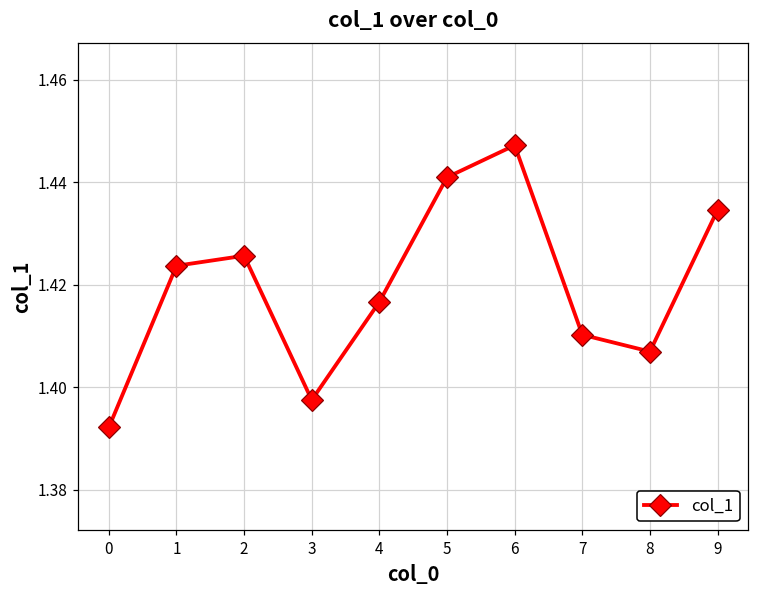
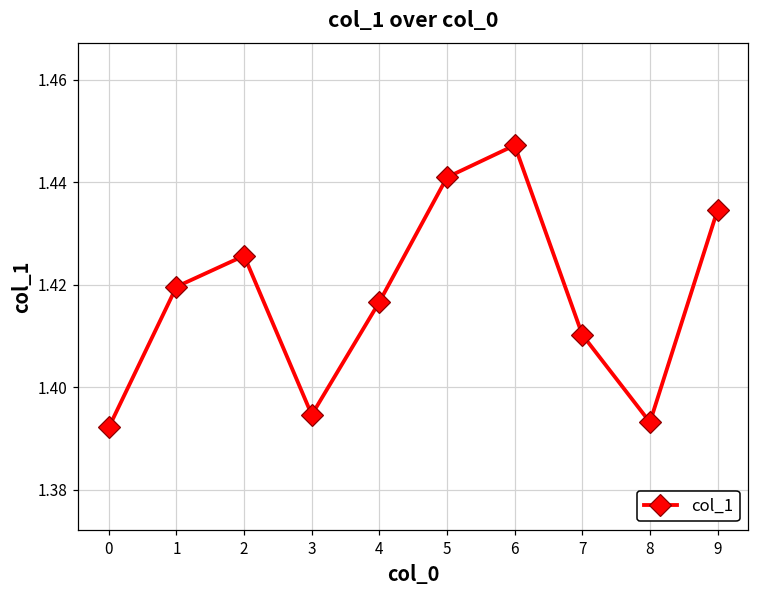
  {
    "0": 1.392,
-   "1": 1.424,
+   "1": 1.420,
    "2": 1.426,
-   "3": 1.398,
+   "3": 1.395,
    "4": 1.417,
    "5": 1.441,
    "6": 1.447,
    "7": 1.410,
-   "8": 1.407,
+   "8": 1.393,
    "9": 1.435
  }
